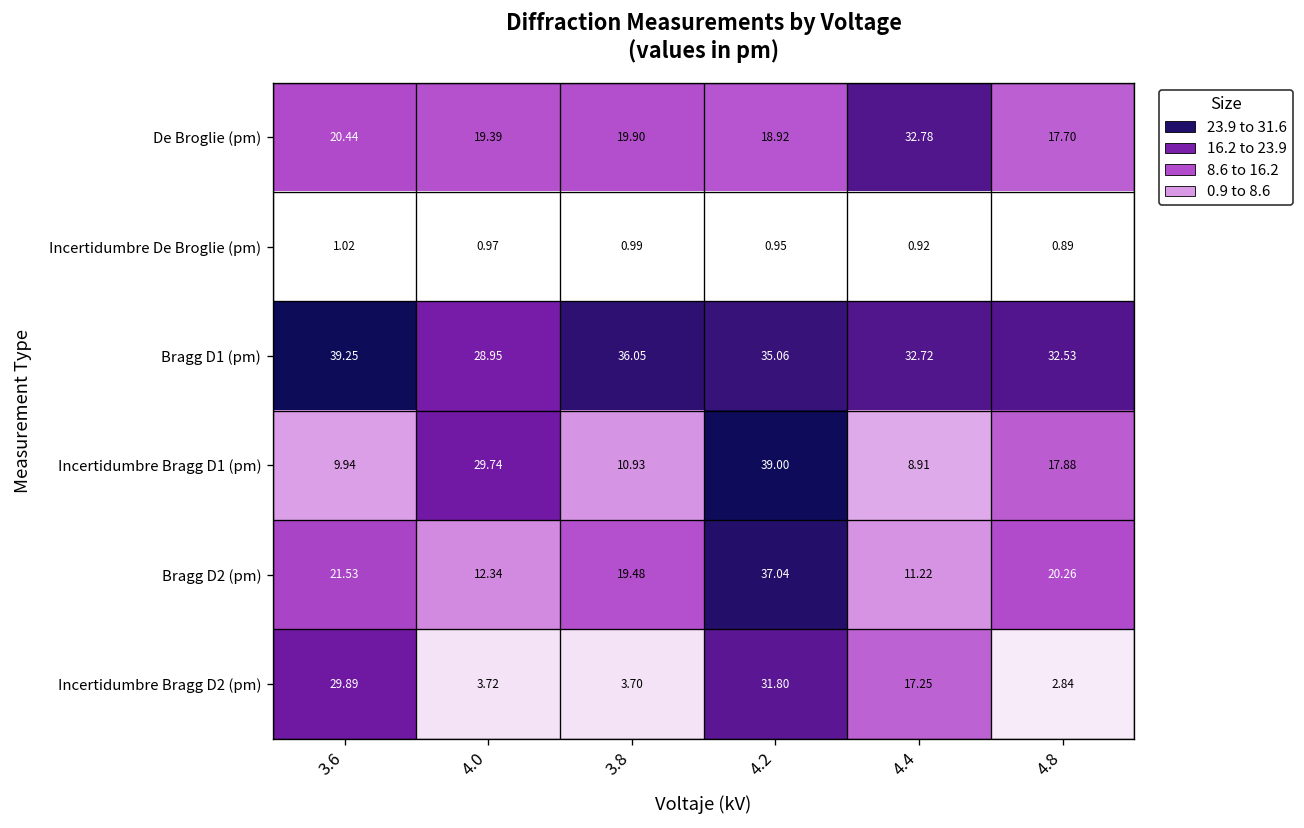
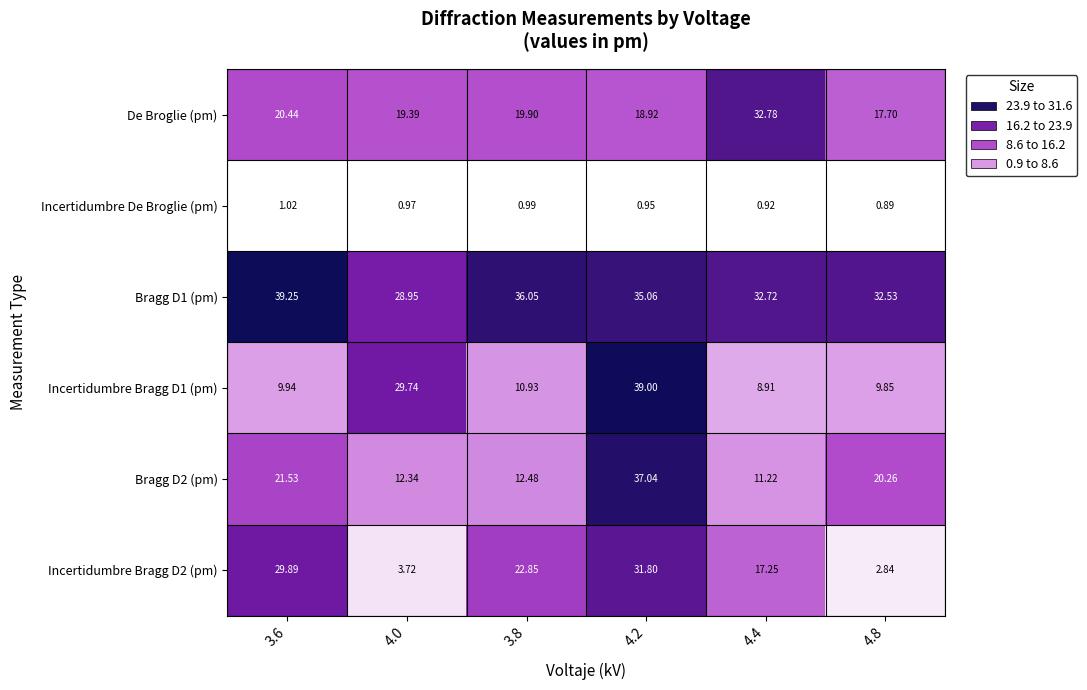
  {
    "De Broglie (pm)": {
      "3.6": 20.44,
      "4.0": 19.39,
      "3.8": 19.90,
      "4.2": 18.92,
      "4.4": 32.78,
      "4.8": 17.70
    },
    "Incertidumbre De Broglie (pm)": {
      "3.6": 1.02,
      "4.0": 0.97,
      "3.8": 0.99,
      "4.2": 0.95,
      "4.4": 0.92,
      "4.8": 0.89
    },
    "Bragg D1 (pm)": {
      "3.6": 39.25,
      "4.0": 28.95,
      "3.8": 36.05,
      "4.2": 35.06,
      "4.4": 32.72,
      "4.8": 32.53
    },
    "Incertidumbre Bragg D1 (pm)": {
      "3.6": 9.94,
      "4.0": 29.74,
      "3.8": 10.93,
      "4.2": 39.00,
      "4.4": 8.91,
-     "4.8": 17.88
+     "4.8": 9.85
    },
    "Bragg D2 (pm)": {
      "3.6": 21.53,
      "4.0": 12.34,
-     "3.8": 19.48,
+     "3.8": 12.48,
      "4.2": 37.04,
      "4.4": 11.22,
      "4.8": 20.26
    },
    "Incertidumbre Bragg D2 (pm)": {
      "3.6": 29.89,
      "4.0": 3.72,
-     "3.8": 3.70,
+     "3.8": 22.85,
      "4.2": 31.80,
      "4.4": 17.25,
      "4.8": 2.84
    }
  }
